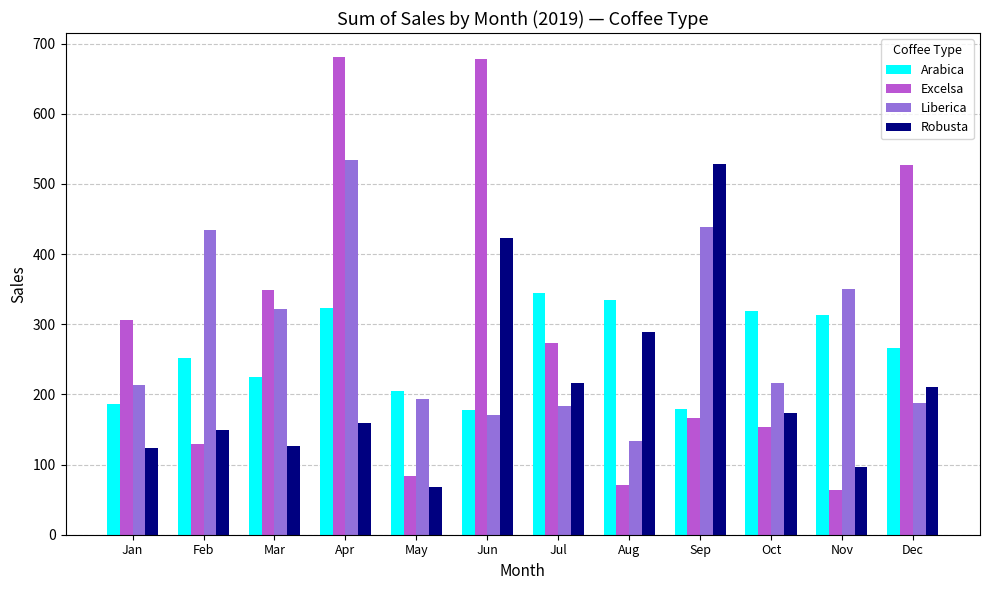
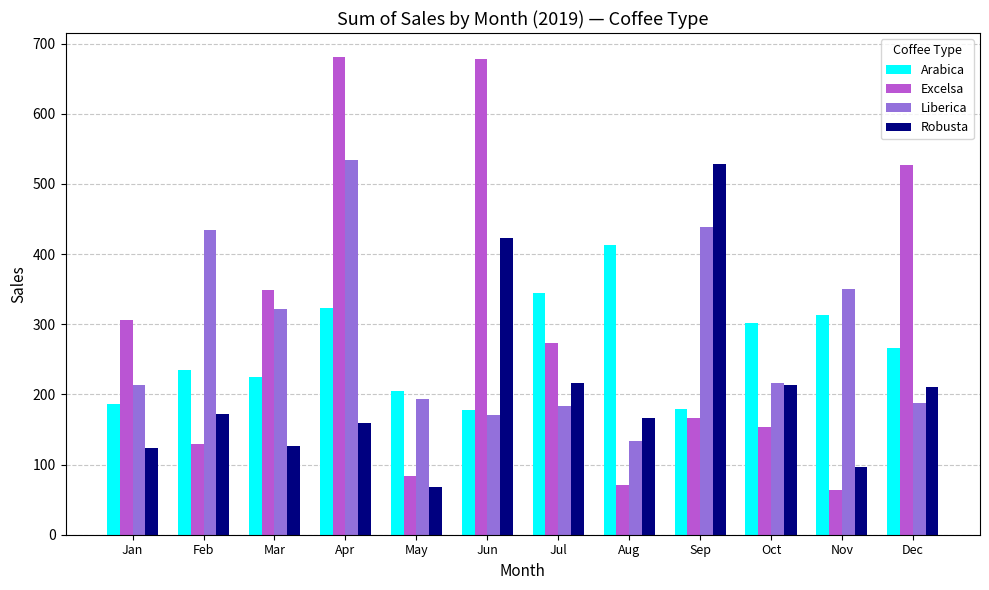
  {
    "Arabica": {
      "Jan": 190,
-     "Feb": 250,
+     "Feb": 230,
      "Mar": 220,
      "Apr": 320,
      "May": 200,
      "Jun": 180,
      "Jul": 350,
-     "Aug": 330,
+     "Aug": 410,
      "Sep": 180,
-     "Oct": 320,
+     "Oct": 300,
      "Nov": 310,
      "Dec": 270
    },
    "Robusta": {
      "Jan": 120,
-     "Feb": 150,
+     "Feb": 170,
      "Mar": 130,
      "Apr": 160,
      "May": 70,
      "Jun": 420,
      "Jul": 220,
-     "Aug": 290,
+     "Aug": 170,
      "Sep": 530,
-     "Oct": 170,
+     "Oct": 210,
      "Nov": 100,
      "Dec": 210
    }
  }
